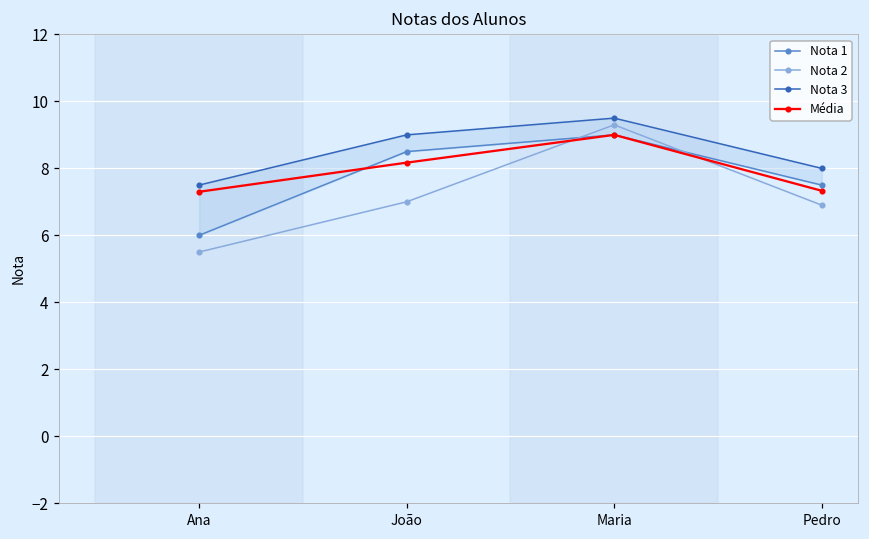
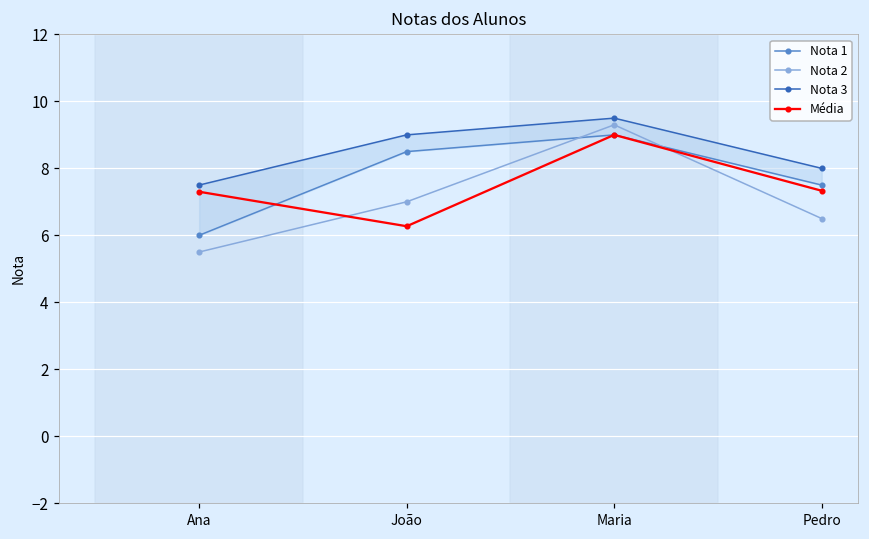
  {
    "Nota 2": {
      "Ana": 5.5,
      "João": 7.0,
      "Maria": 9.3,
-     "Pedro": 6.9
+     "Pedro": 6.5
    },
    "Média": {
      "Ana": 7.3,
-     "João": 8.2,
+     "João": 6.3,
      "Pedro": 7.3
    }
  }
